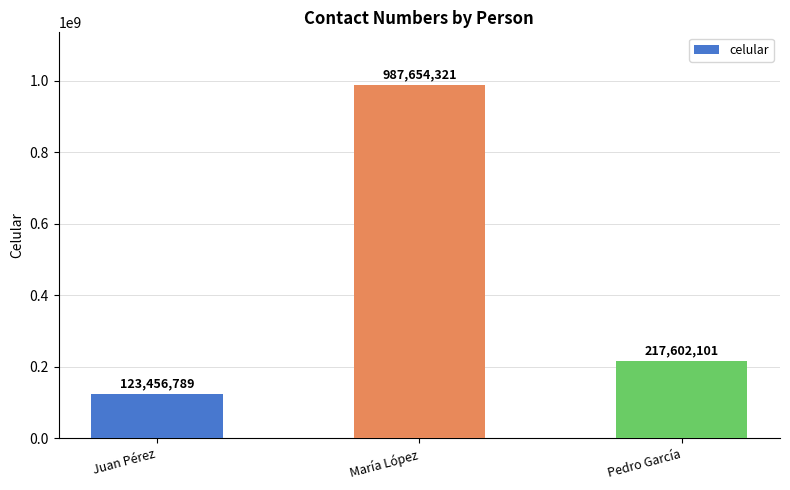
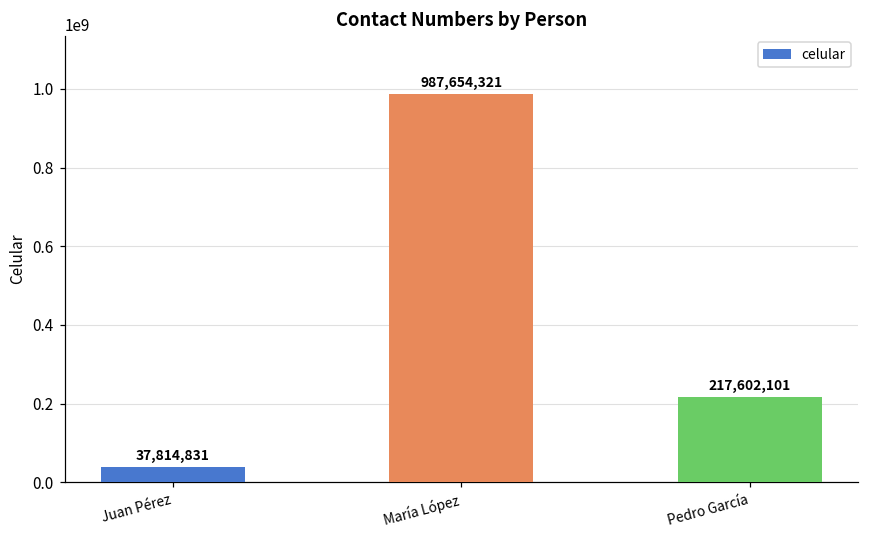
  {
-   "Juan Pérez": "123,456,789",
+   "Juan Pérez": "37,814,831",
    "María López": "987,654,321",
    "Pedro García": "217,602,101"
  }
